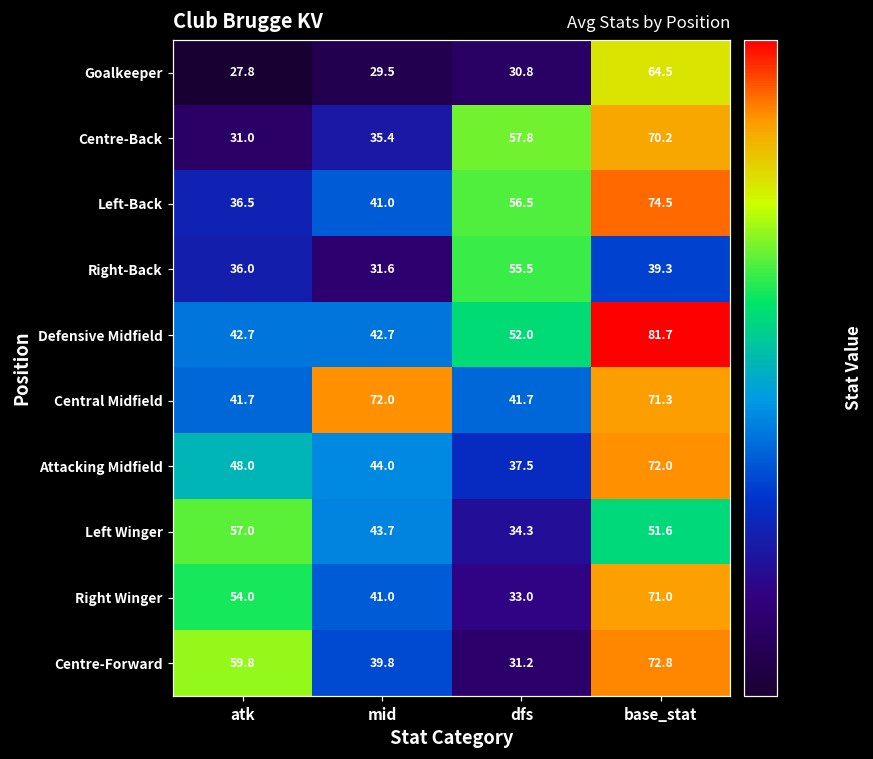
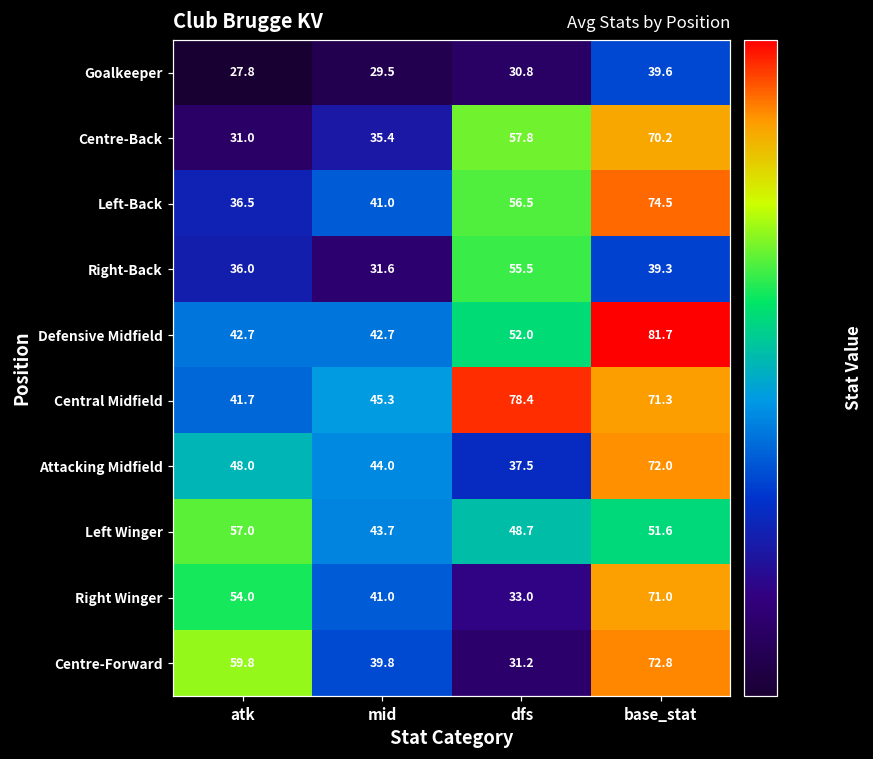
  {
    "Goalkeeper": {
      "atk": 27.8,
      "mid": 29.5,
      "dfs": 30.8,
-     "base_stat": 64.5
+     "base_stat": 39.6
    },
    "Centre-Back": {
      "atk": 31.0,
      "mid": 35.4,
      "dfs": 57.8,
      "base_stat": 70.2
    },
    "Left-Back": {
      "atk": 36.5,
      "mid": 41.0,
      "dfs": 56.5,
      "base_stat": 74.5
    },
    "Right-Back": {
      "atk": 36.0,
      "mid": 31.6,
      "dfs": 55.5,
      "base_stat": 39.3
    },
    "Defensive Midfield": {
      "atk": 42.7,
      "mid": 42.7,
      "dfs": 52.0,
      "base_stat": 81.7
    },
    "Central Midfield": {
      "atk": 41.7,
-     "mid": 72.0,
-     "dfs": 41.7,
+     "mid": 45.3,
+     "dfs": 78.4,
      "base_stat": 71.3
    },
    "Attacking Midfield": {
      "atk": 48.0,
      "mid": 44.0,
      "dfs": 37.5,
      "base_stat": 72.0
    },
    "Left Winger": {
      "atk": 57.0,
      "mid": 43.7,
-     "dfs": 34.3,
+     "dfs": 48.7,
      "base_stat": 51.6
    },
    "Right Winger": {
      "atk": 54.0,
      "mid": 41.0,
      "dfs": 33.0,
      "base_stat": 71.0
    },
    "Centre-Forward": {
      "atk": 59.8,
      "mid": 39.8,
      "dfs": 31.2,
      "base_stat": 72.8
    }
  }
